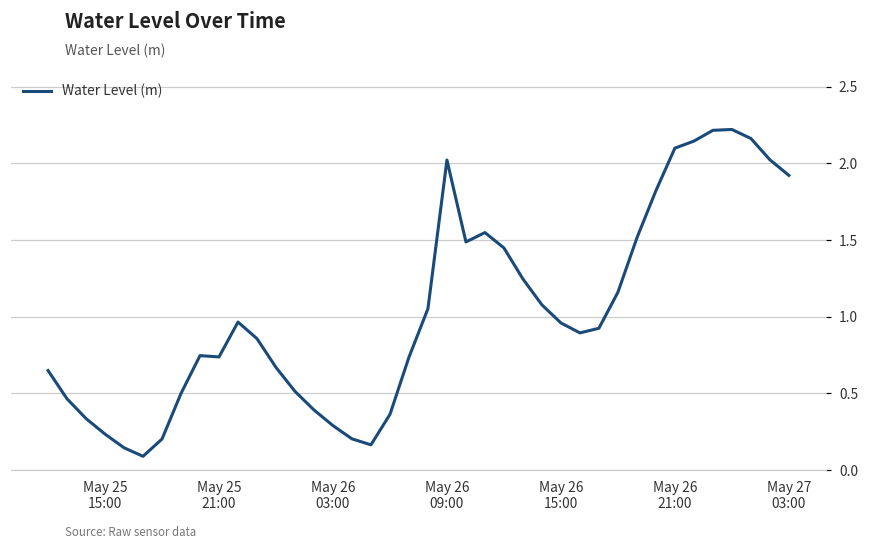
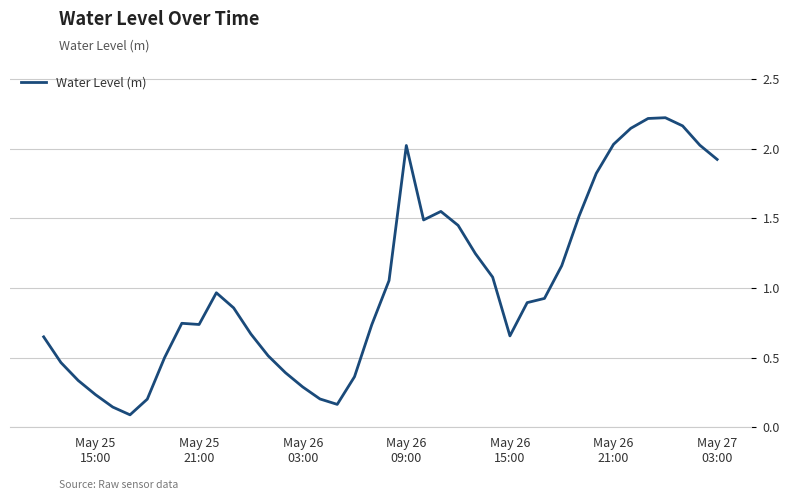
  {
    "May 25 15:00": 0.23,
    "May 25 21:00": 0.74,
    "May 26 03:00": 0.29,
    "May 26 09:00": 2.02,
-   "May 26 15:00": 0.96,
-   "May 26 21:00": 2.10,
+   "May 26 15:00": 0.66,
+   "May 26 21:00": 2.03,
    "May 27 03:00": 1.92
  }
